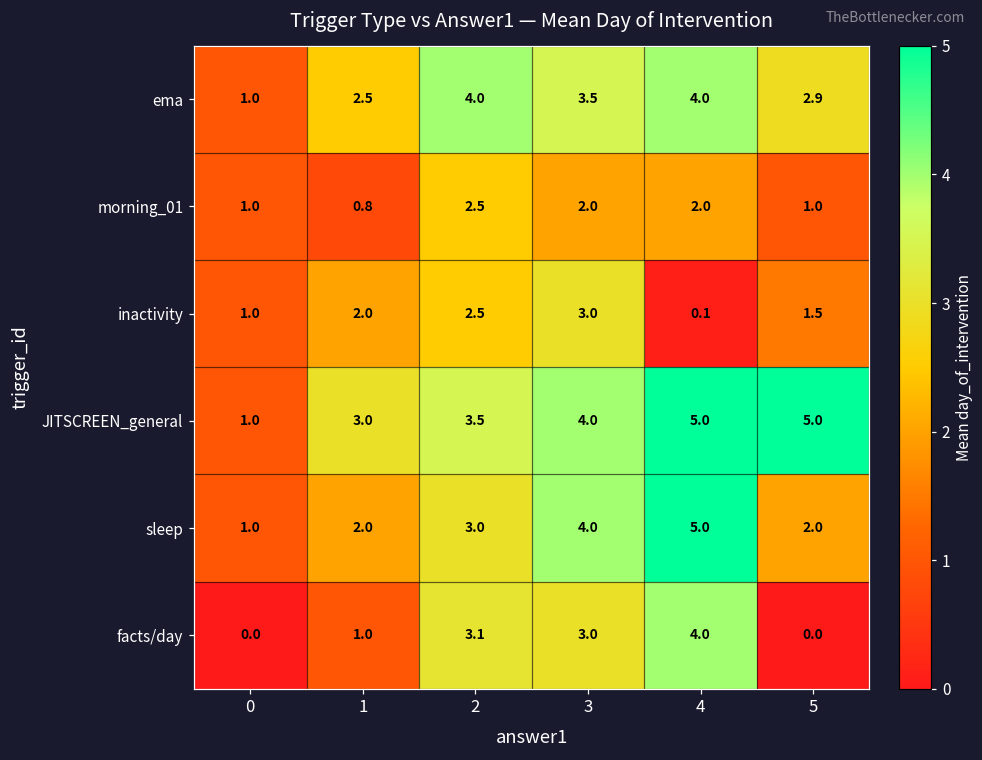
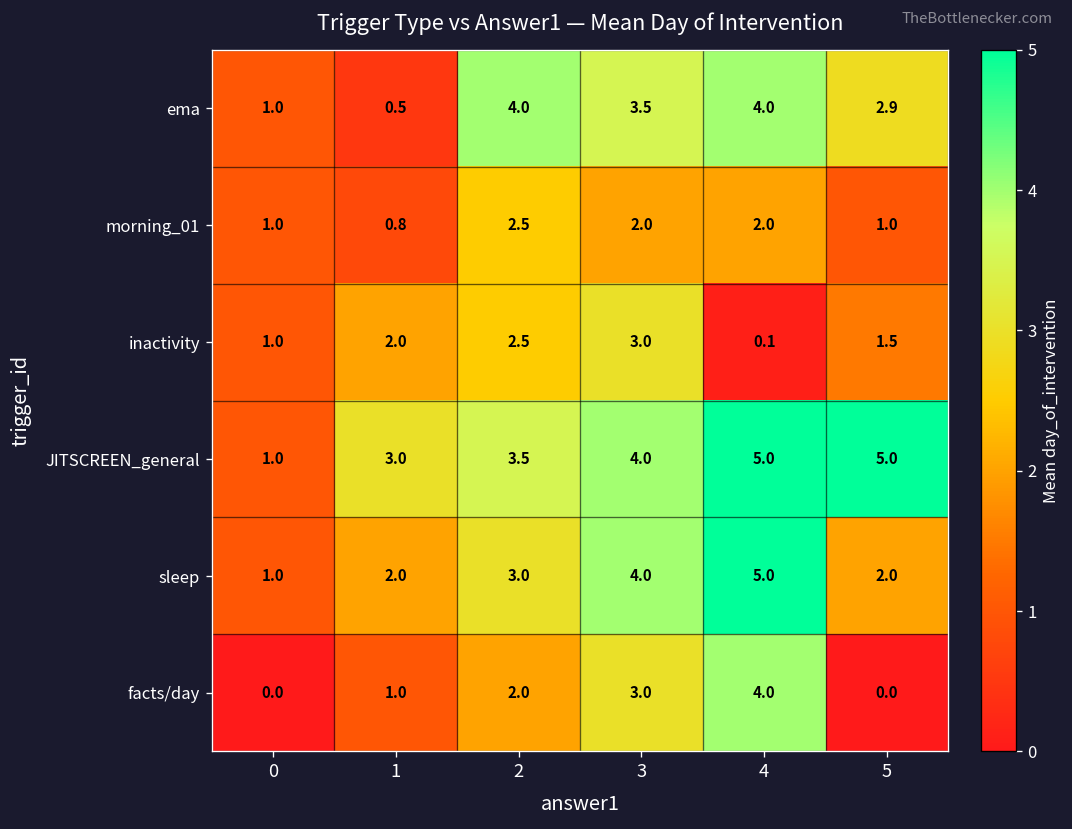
  {
    "ema": {
      "0": 1.0,
-     "1": 2.5,
+     "1": 0.5,
      "2": 4.0,
      "3": 3.5,
      "4": 4.0,
      "5": 2.9
    },
    "morning_01": {
      "0": 1.0,
      "1": 0.8,
      "2": 2.5,
      "3": 2.0,
      "4": 2.0,
      "5": 1.0
    },
    "inactivity": {
      "0": 1.0,
      "1": 2.0,
      "2": 2.5,
      "3": 3.0,
      "4": 0.1,
      "5": 1.5
    },
    "JITSCREEN_general": {
      "0": 1.0,
      "1": 3.0,
      "2": 3.5,
      "3": 4.0,
      "4": 5.0,
      "5": 5.0
    },
    "sleep": {
      "0": 1.0,
      "1": 2.0,
      "2": 3.0,
      "3": 4.0,
      "4": 5.0,
      "5": 2.0
    },
    "facts/day": {
      "0": 0.0,
      "1": 1.0,
-     "2": 3.1,
+     "2": 2.0,
      "3": 3.0,
      "4": 4.0,
      "5": 0.0
    }
  }
